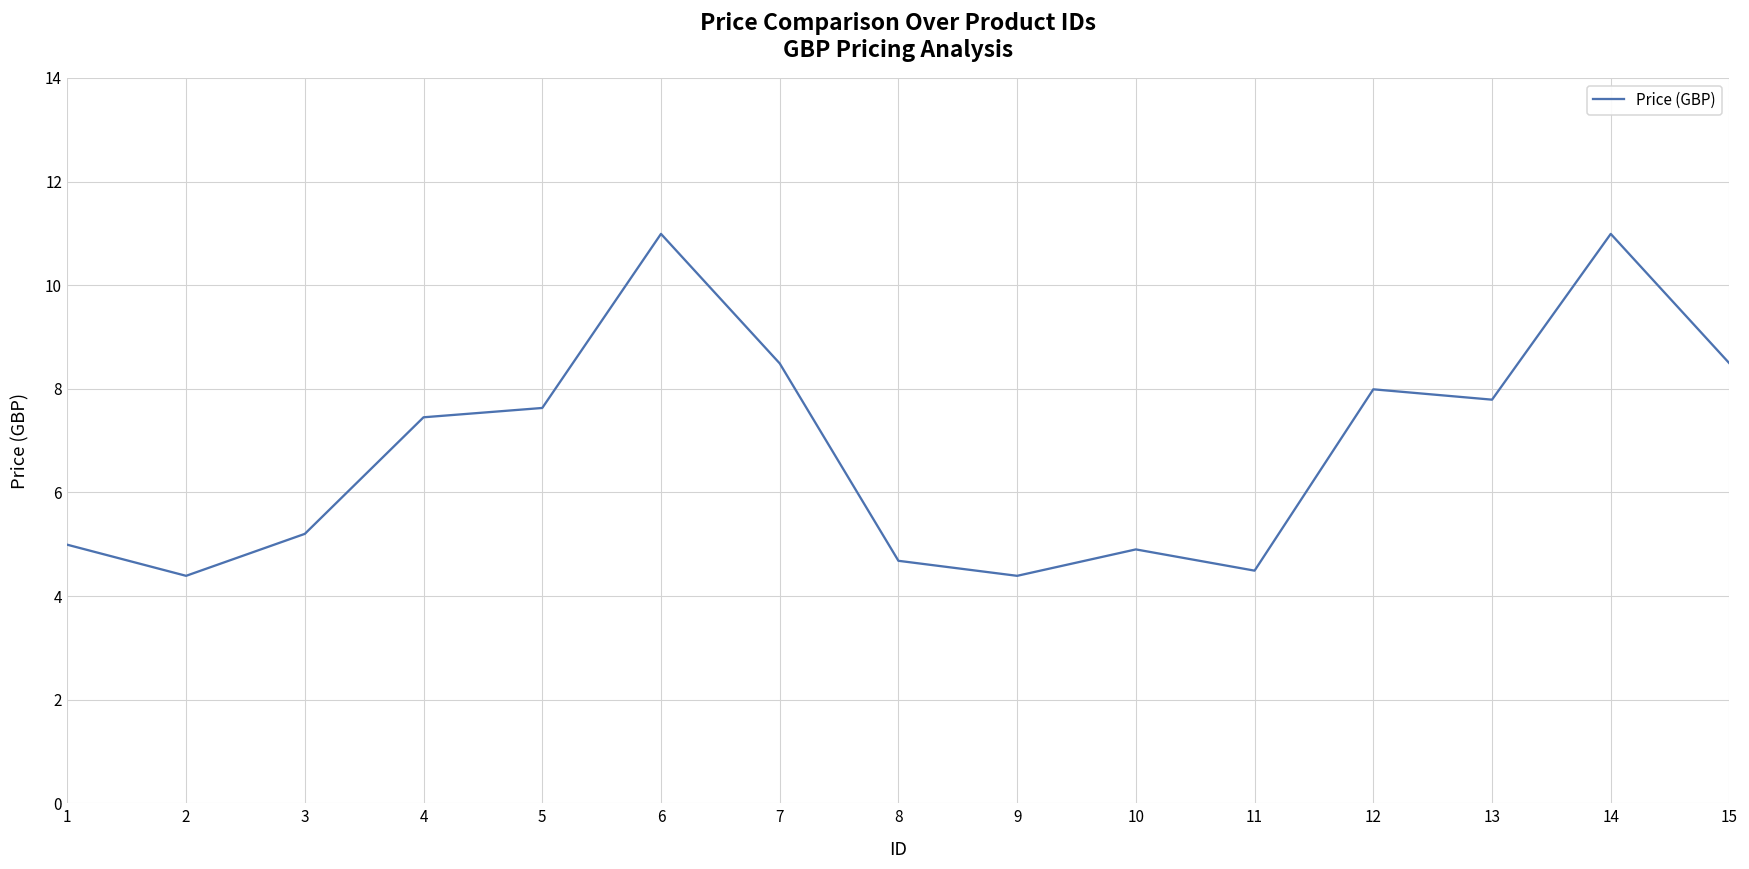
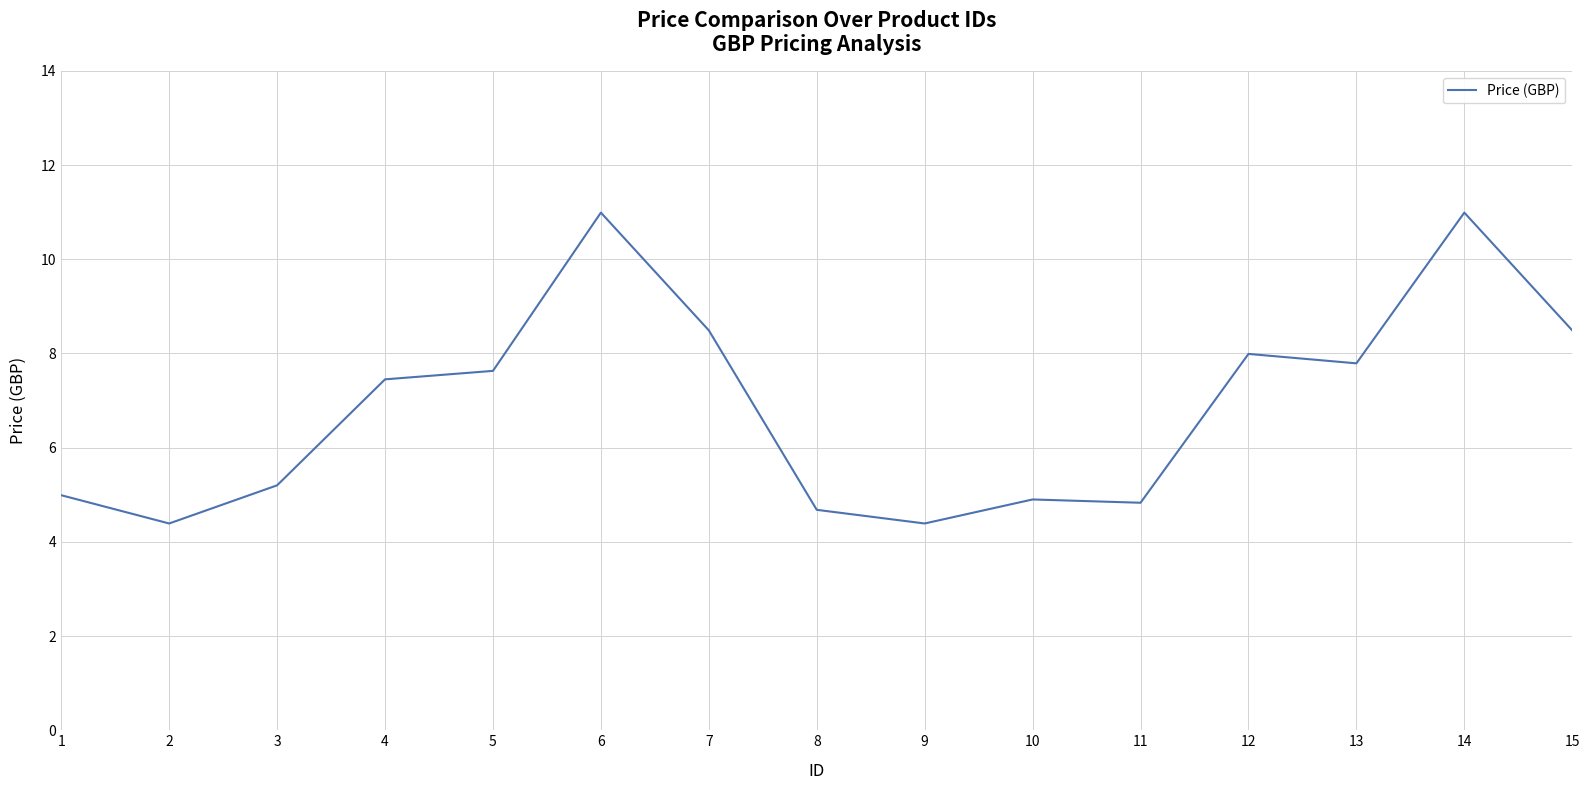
  {
    "1": 5.0,
    "2": 4.4,
    "3": 5.2,
    "4": 7.5,
    "5": 7.6,
    "6": 11.0,
    "7": 8.5,
    "8": 4.7,
    "9": 4.4,
    "10": 4.9,
-   "11": 4.5,
+   "11": 4.8,
    "12": 8.0,
    "13": 7.8,
    "14": 11.0,
    "15": 8.5
  }
